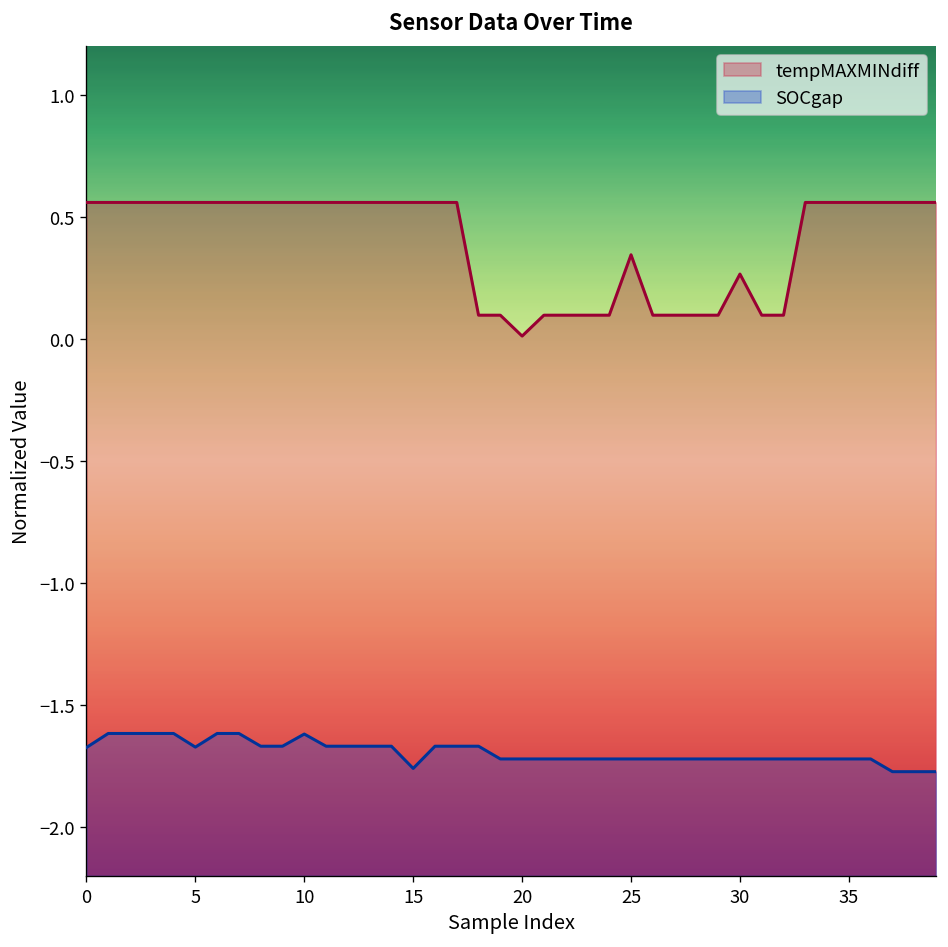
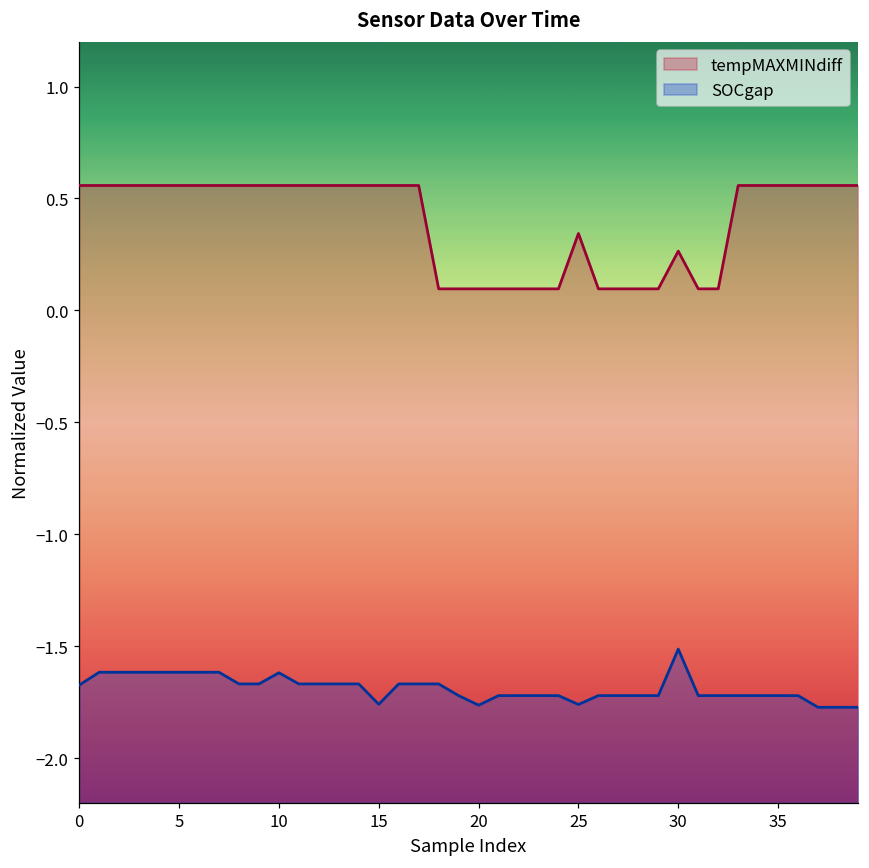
  {
    "tempMAXMINdiff": {
      "0": 0.56,
      "5": 0.56,
      "10": 0.56,
      "15": 0.56,
-     "20": 0.01,
+     "20": 0.10,
      "25": 0.34,
      "30": 0.26,
      "35": 0.56
    },
    "SOCgap": {
      "0": -1.67,
-     "5": -1.67,
+     "5": -1.62,
      "10": -1.62,
      "15": -1.76,
-     "20": -1.72,
-     "25": -1.72,
-     "30": -1.72,
+     "20": -1.76,
+     "25": -1.76,
+     "30": -1.51,
      "35": -1.72
    }
  }
